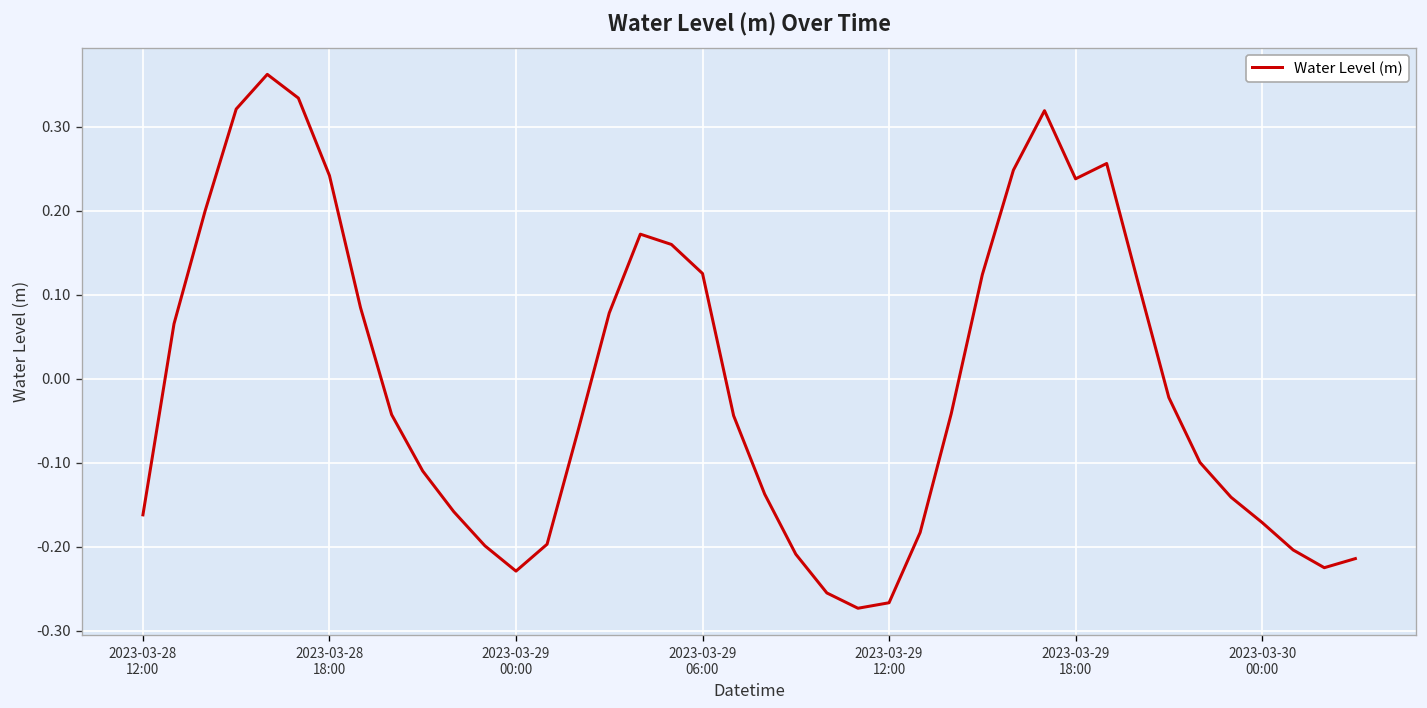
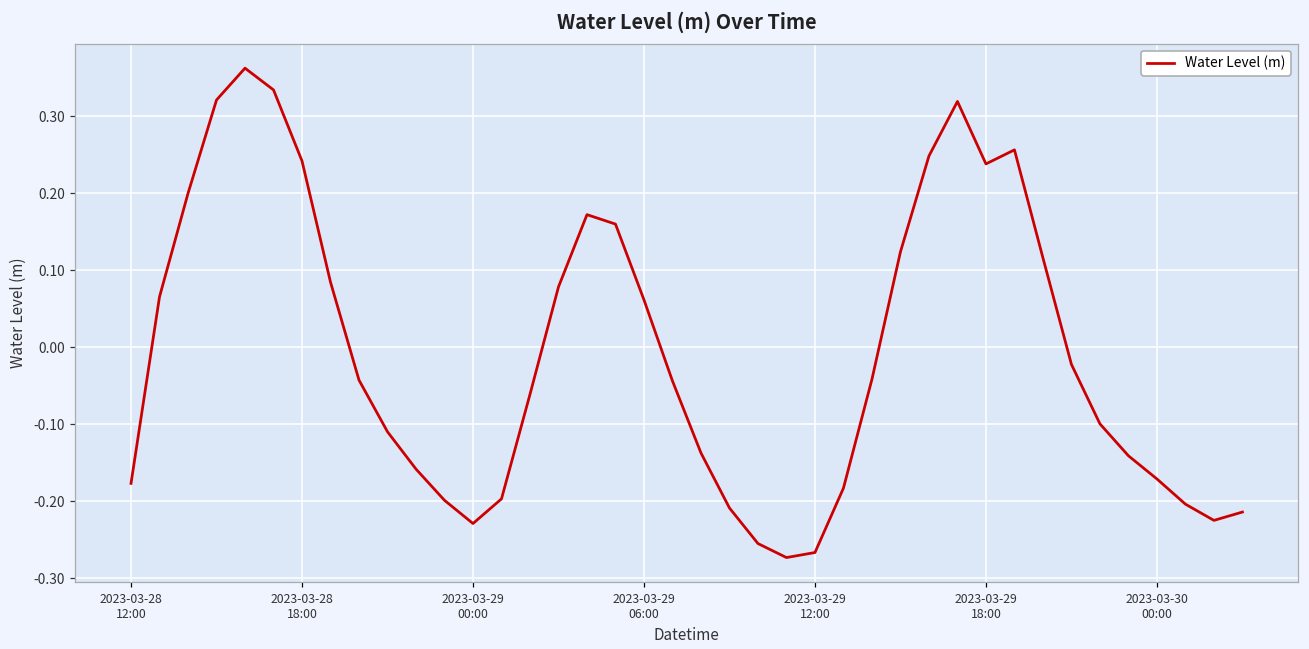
  {
-   "2023-03-28 12:00": -0.16,
+   "2023-03-28 12:00": -0.18,
    "2023-03-28 18:00": 0.24,
    "2023-03-29 00:00": -0.23,
-   "2023-03-29 06:00": 0.13,
+   "2023-03-29 06:00": 0.06,
    "2023-03-29 12:00": -0.27,
    "2023-03-29 18:00": 0.24,
    "2023-03-30 00:00": -0.17
  }
